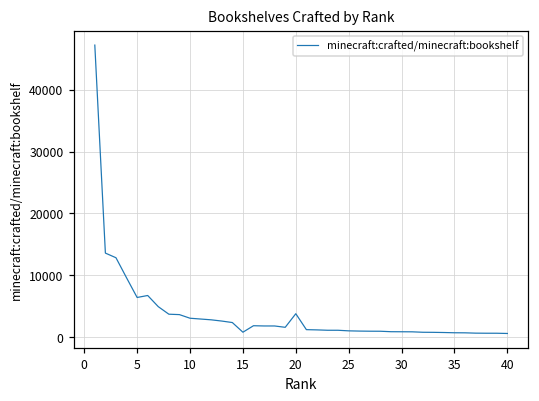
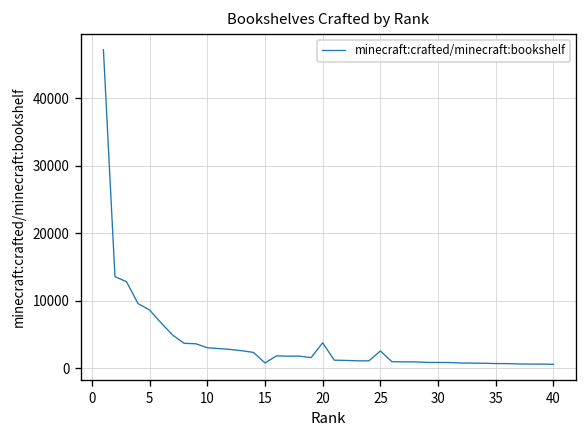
  {
-   "5": 6000,
+   "5": 9000,
    "10": 3000,
    "15": 1000,
    "20": 4000,
-   "25": 1000,
+   "25": 3000,
    "30": 1000,
    "35": 1000,
    "40": 1000
  }
